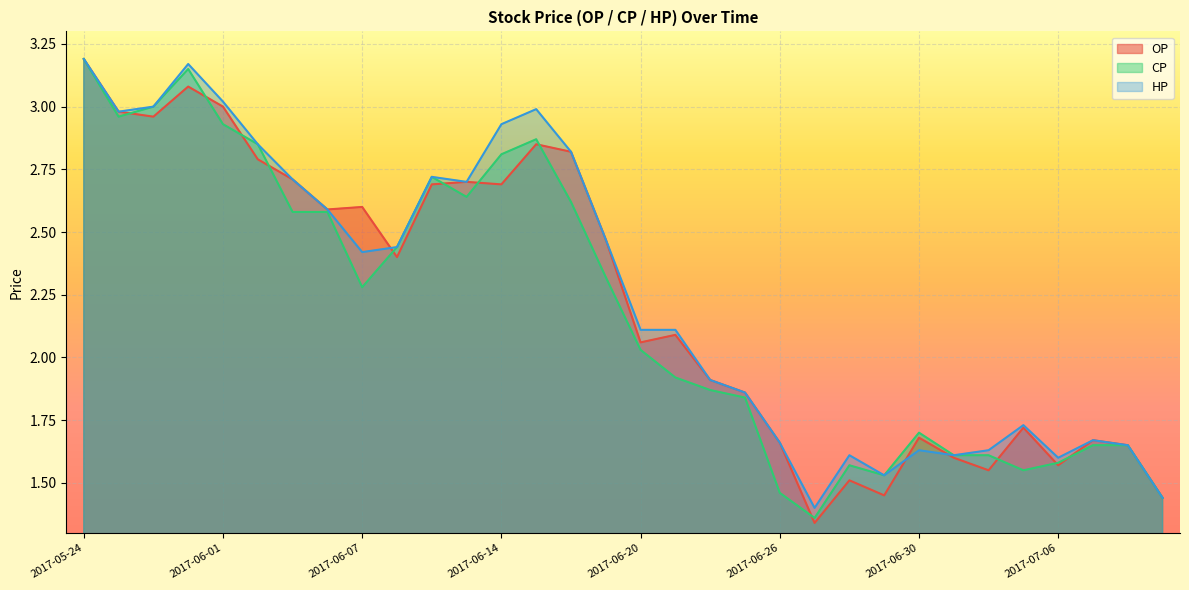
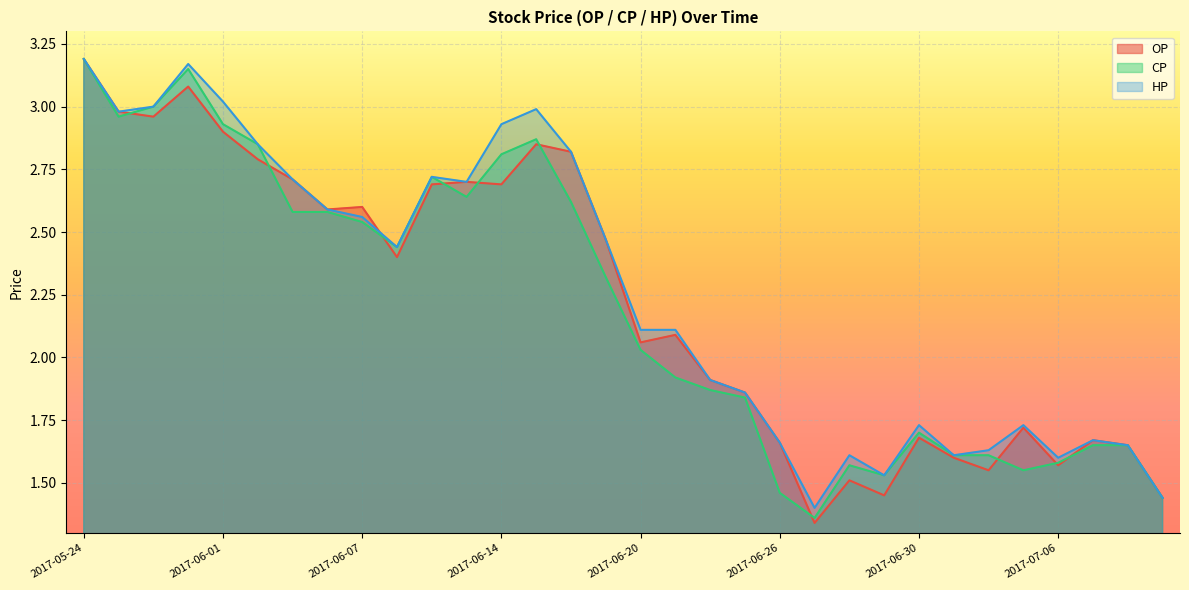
  {
    "OP": {
-     "2017-06-01": 3.0,
+     "2017-06-01": 2.9,
      "2017-06-07": 2.6,
      "2017-06-14": 2.69,
      "2017-06-20": 2.06,
      "2017-06-30": 1.68
    },
    "CP": {
      "2017-06-01": 2.93,
-     "2017-06-07": 2.28,
+     "2017-06-07": 2.54,
      "2017-06-14": 2.81,
      "2017-06-20": 2.03,
      "2017-06-26": 1.46,
      "2017-06-30": 1.70
    },
    "HP": {
      "2017-06-01": 3.02,
-     "2017-06-07": 2.42,
+     "2017-06-07": 2.56,
      "2017-06-14": 2.93,
      "2017-06-20": 2.11,
-     "2017-06-30": 1.63,
+     "2017-06-30": 1.73,
      "2017-07-06": 1.60
    }
  }
